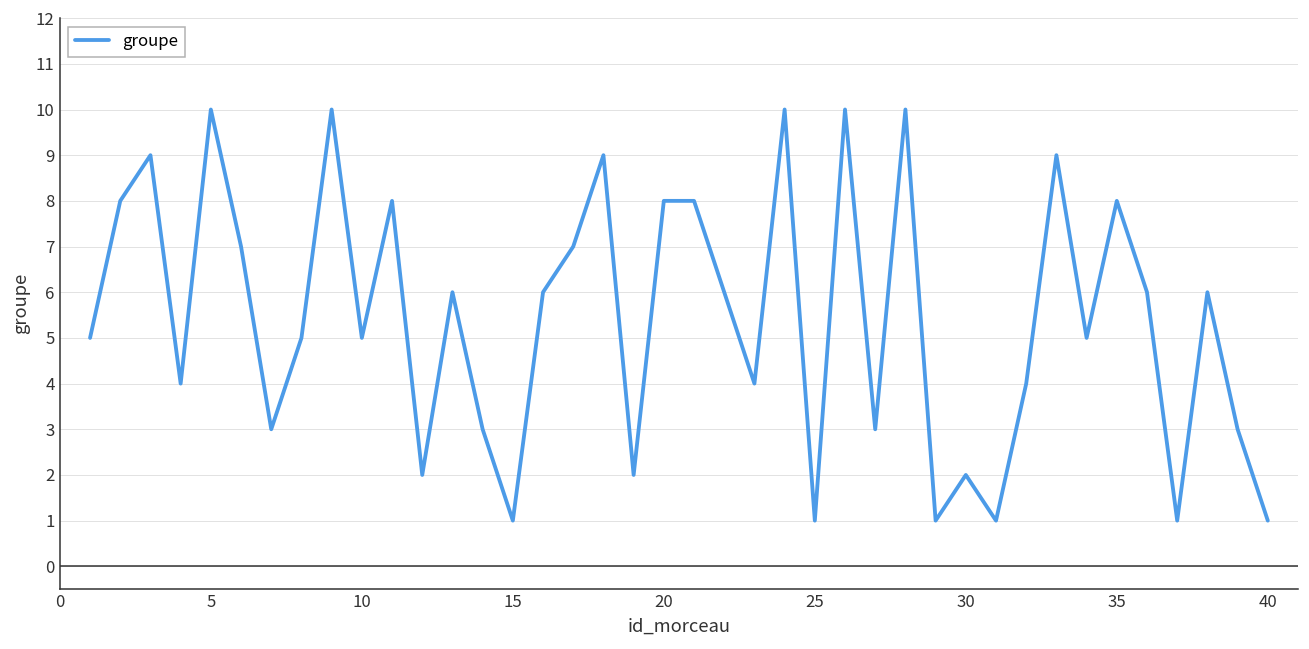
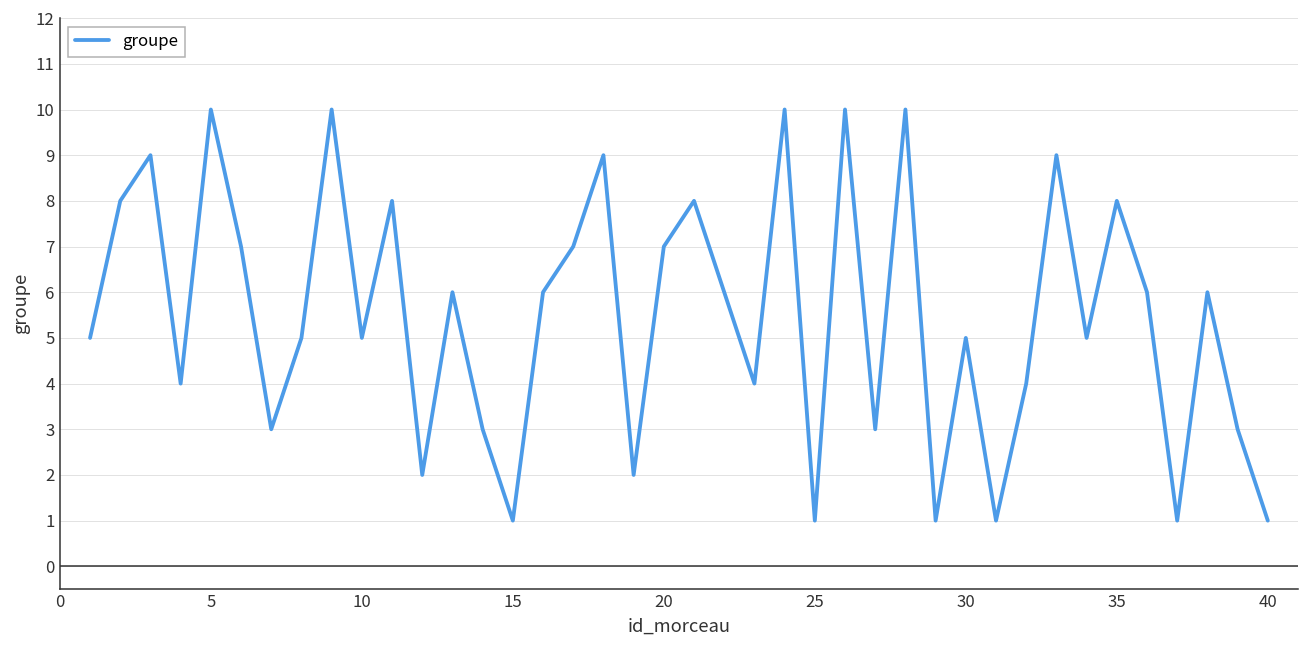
  {
    "5": 10,
    "10": 5,
    "15": 1,
-   "20": 8,
+   "20": 7,
    "25": 1,
-   "30": 2,
+   "30": 5,
    "35": 8,
    "40": 1
  }
